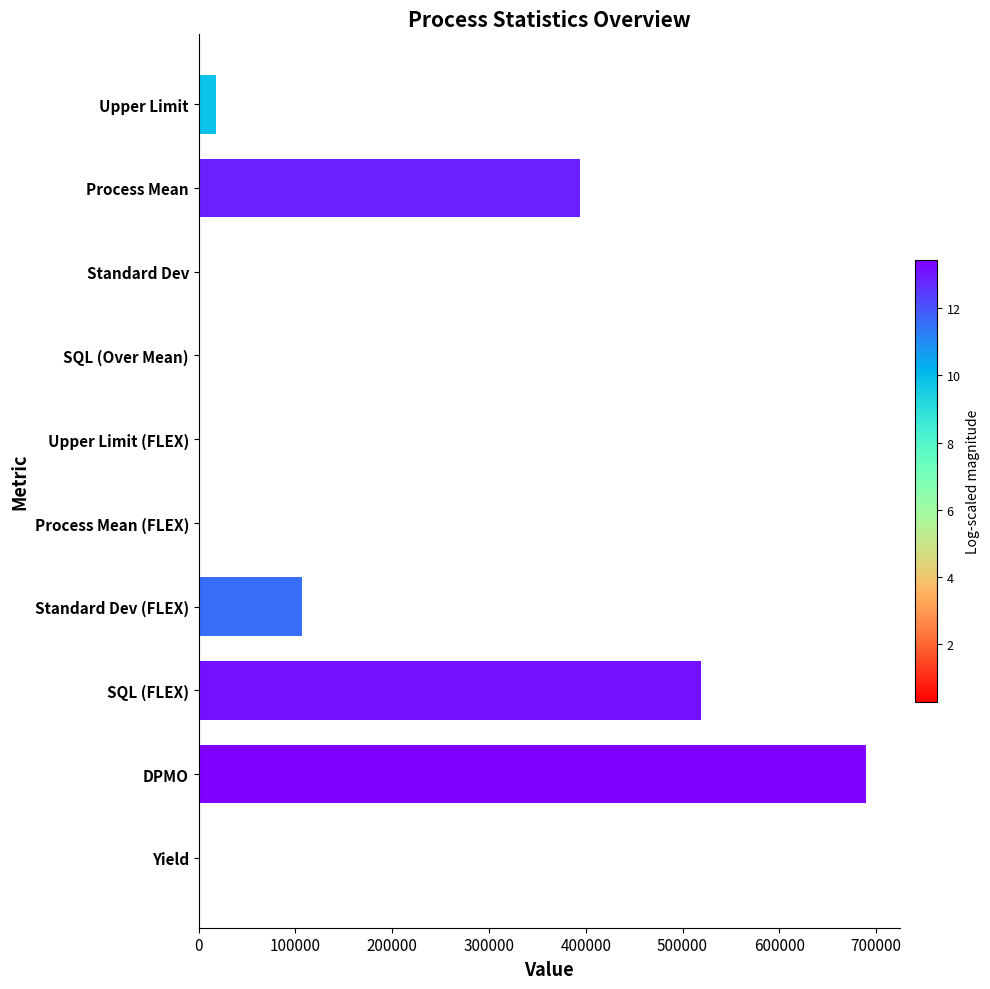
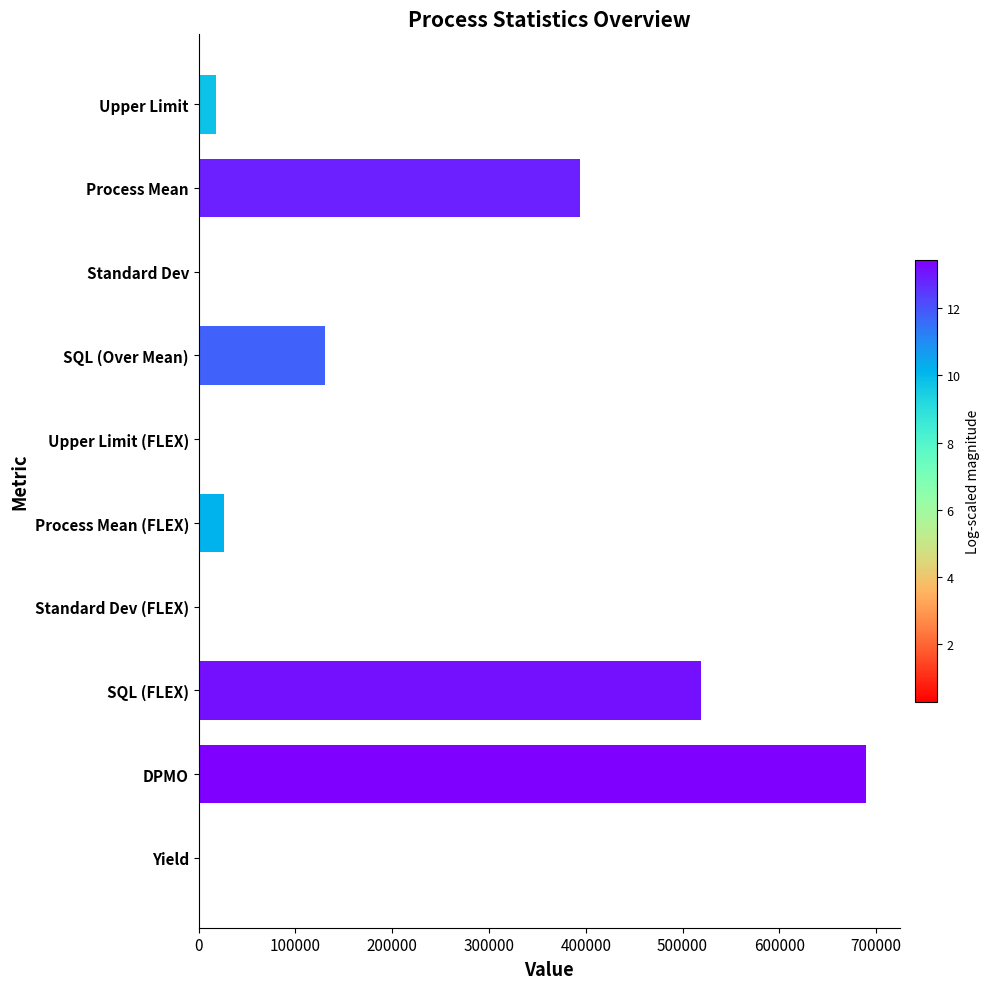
  {
    "Upper Limit": 20000,
    "Process Mean": 390000,
-   "SQL (Over Mean)": 0,
-   "Process Mean (FLEX)": 0,
-   "Standard Dev (FLEX)": 110000,
+   "SQL (Over Mean)": 130000,
+   "Process Mean (FLEX)": 30000,
+   "Standard Dev (FLEX)": 0,
    "SQL (FLEX)": 520000,
    "DPMO": 690000
  }
